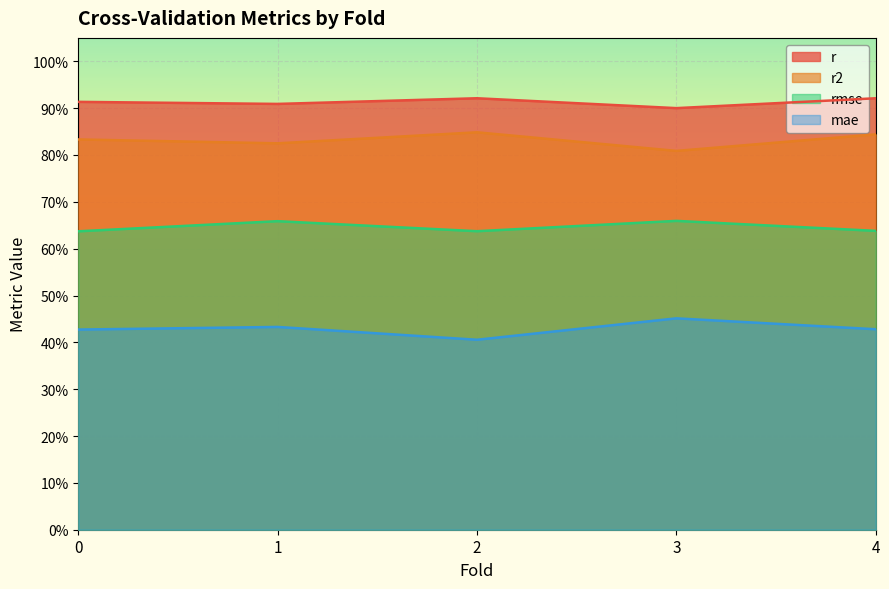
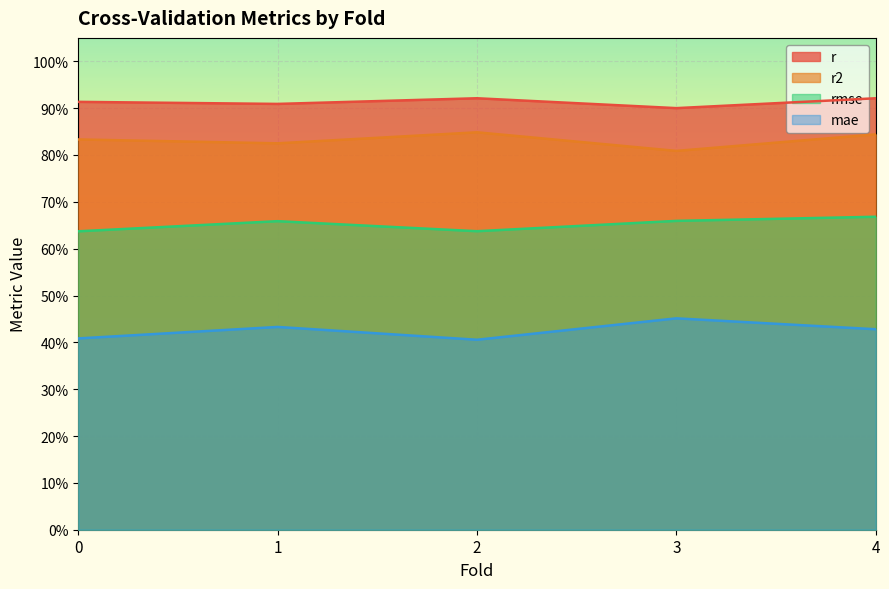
  {
    "rmse": {
      "0": "64%",
      "1": "66%",
      "2": "64%",
      "3": "66%",
-     "4": "64%"
+     "4": "67%"
    },
    "mae": {
-     "0": "43%",
+     "0": "41%",
      "1": "43%",
      "2": "41%",
      "3": "45%",
      "4": "43%"
    }
  }
